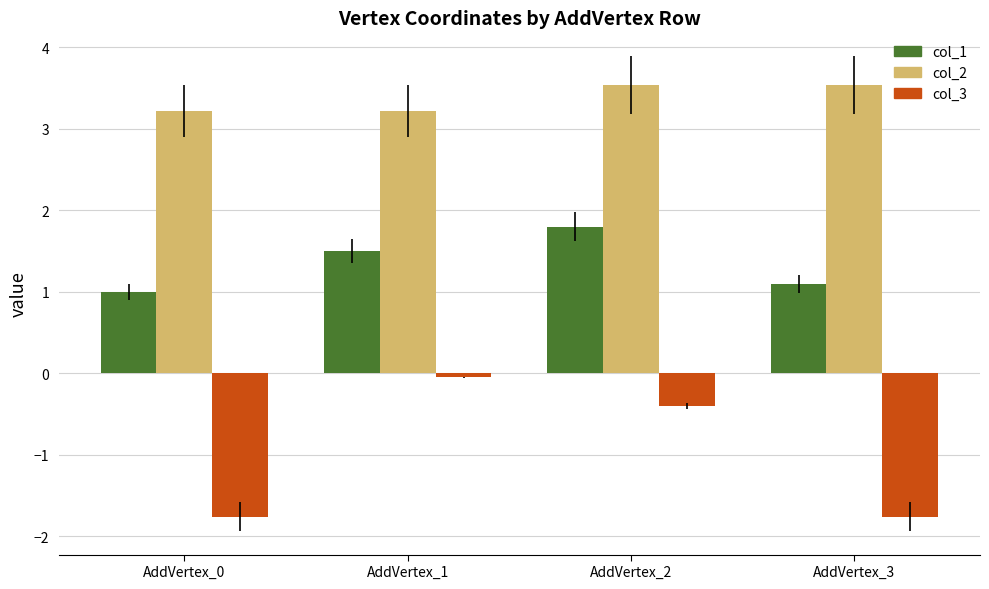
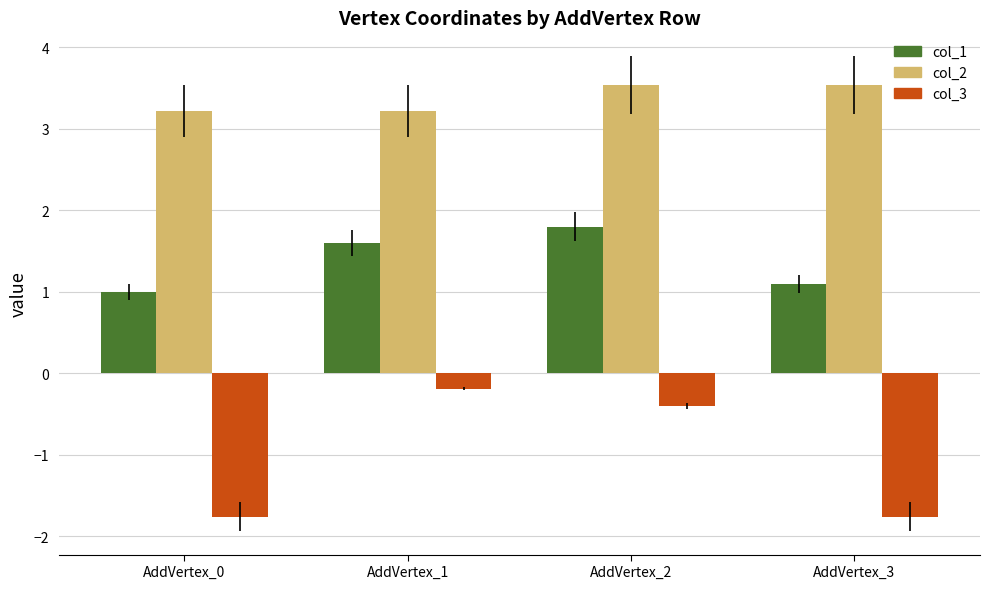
  {
    "col_1": {
      "AddVertex_0": 1.0,
-     "AddVertex_1": 1.5,
+     "AddVertex_1": 1.6,
      "AddVertex_2": 1.8,
      "AddVertex_3": 1.1
    },
    "col_2": {
      "AddVertex_0": 3.2,
      "AddVertex_1": 3.2,
      "AddVertex_2": 3.5,
      "AddVertex_3": 3.5
    },
    "col_3": {
      "AddVertex_0": -1.8,
-     "AddVertex_1": -0.1,
+     "AddVertex_1": -0.2,
      "AddVertex_2": -0.4,
      "AddVertex_3": -1.8
    }
  }
